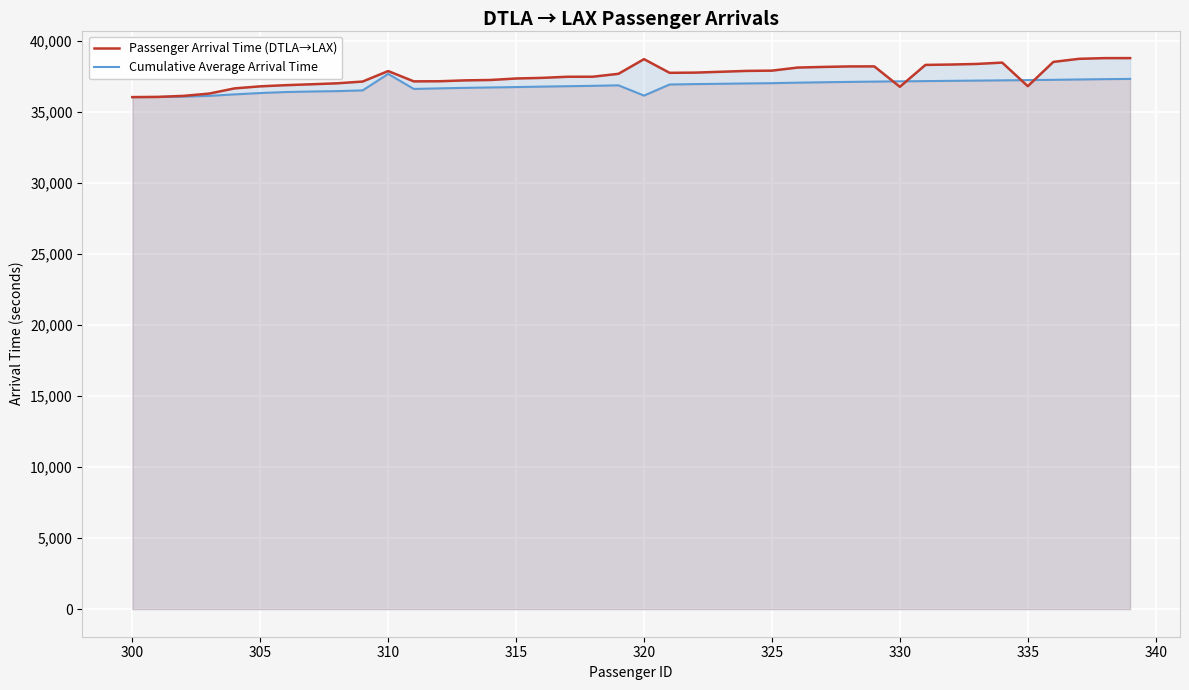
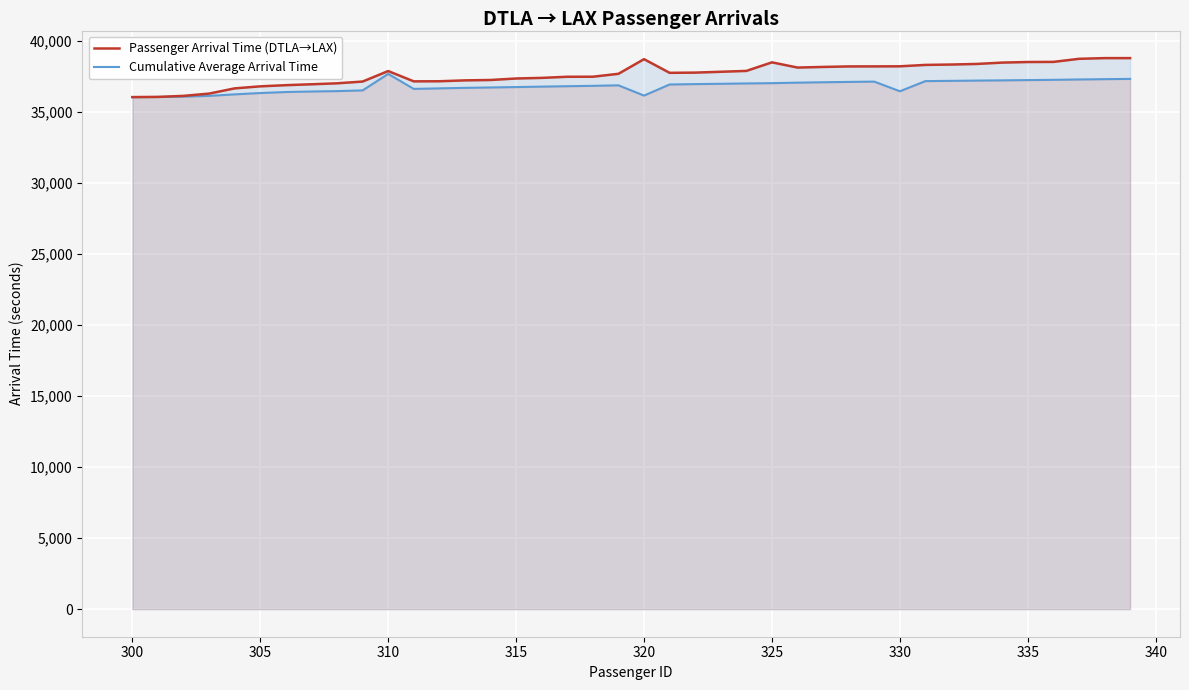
  {
    "Passenger Arrival Time (DTLA→LAX)": {
      "305": "36,800",
      "310": "37,900",
      "315": "37,400",
      "320": "38,700",
-     "325": "37,900",
-     "330": "36,800",
-     "335": "36,800"
+     "325": "38,500",
+     "330": "38,200",
+     "335": "38,500"
    },
    "Cumulative Average Arrival Time": {
      "305": "36,300",
      "310": "37,700",
      "315": "36,700",
      "320": "36,100",
      "325": "37,000",
-     "330": "37,200",
+     "330": "36,500",
      "335": "37,200"
    }
  }
